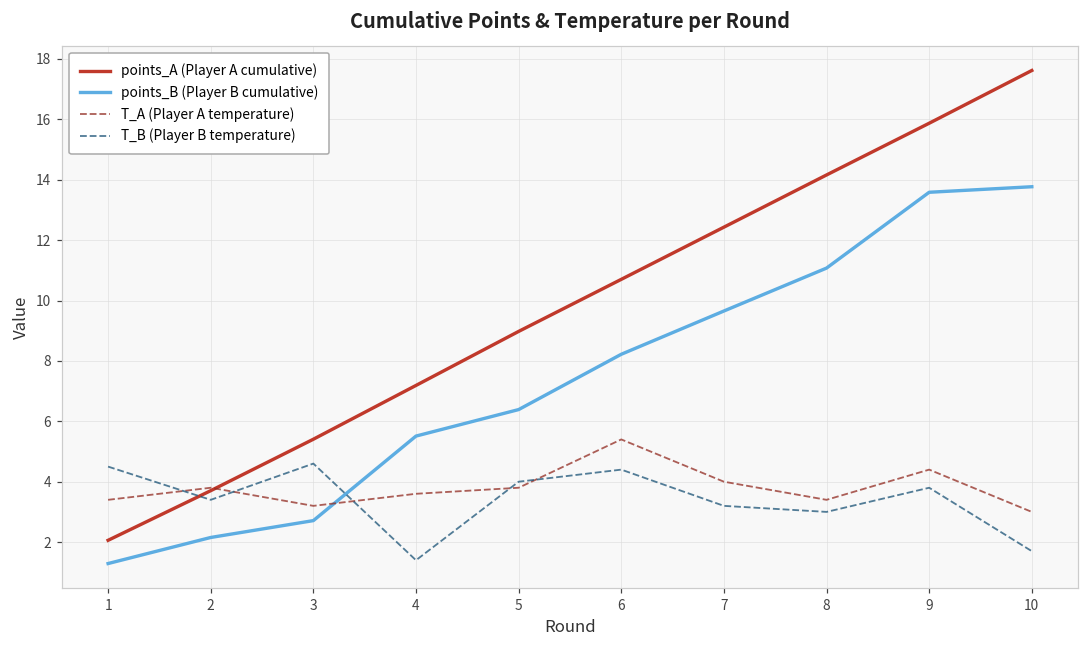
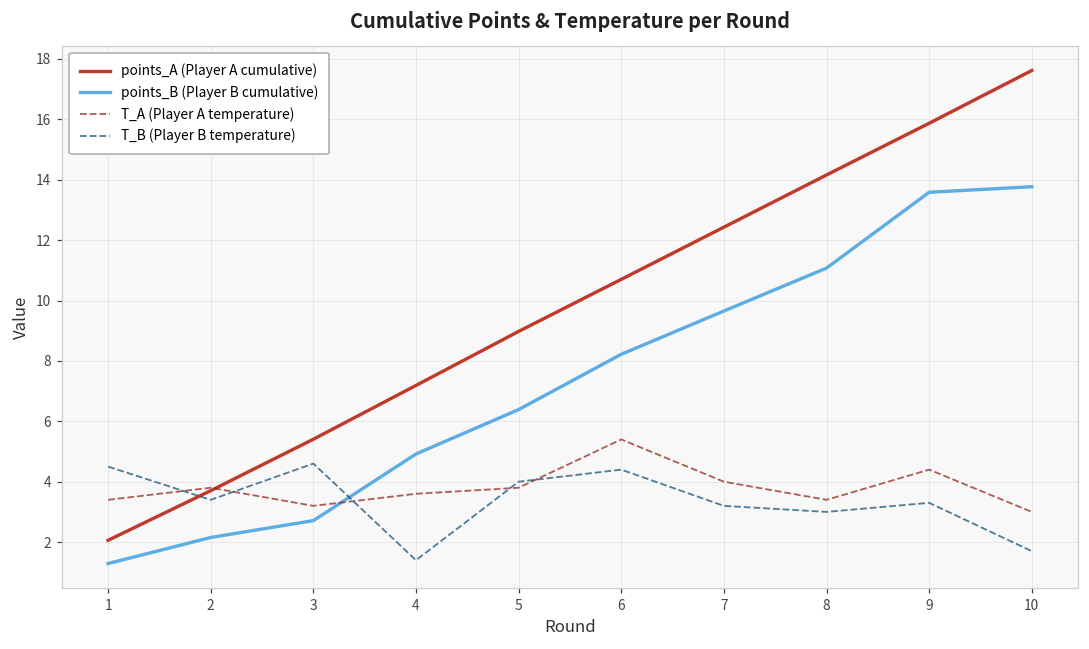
  {
    "points_B (Player B cumulative)": {
      "1": 1.3,
      "2": 2.2,
      "3": 2.7,
-     "4": 5.5,
+     "4": 4.9,
      "5": 6.4,
      "6": 8.2,
      "7": 9.7,
      "8": 11.1,
      "9": 13.6,
      "10": 13.8
    },
    "T_B (Player B temperature)": {
      "1": 4.5,
      "2": 3.4,
      "3": 4.6,
      "4": 1.4,
      "5": 4.0,
      "6": 4.4,
      "7": 3.2,
      "8": 3.0,
-     "9": 3.8,
+     "9": 3.3,
      "10": 1.7
    }
  }
